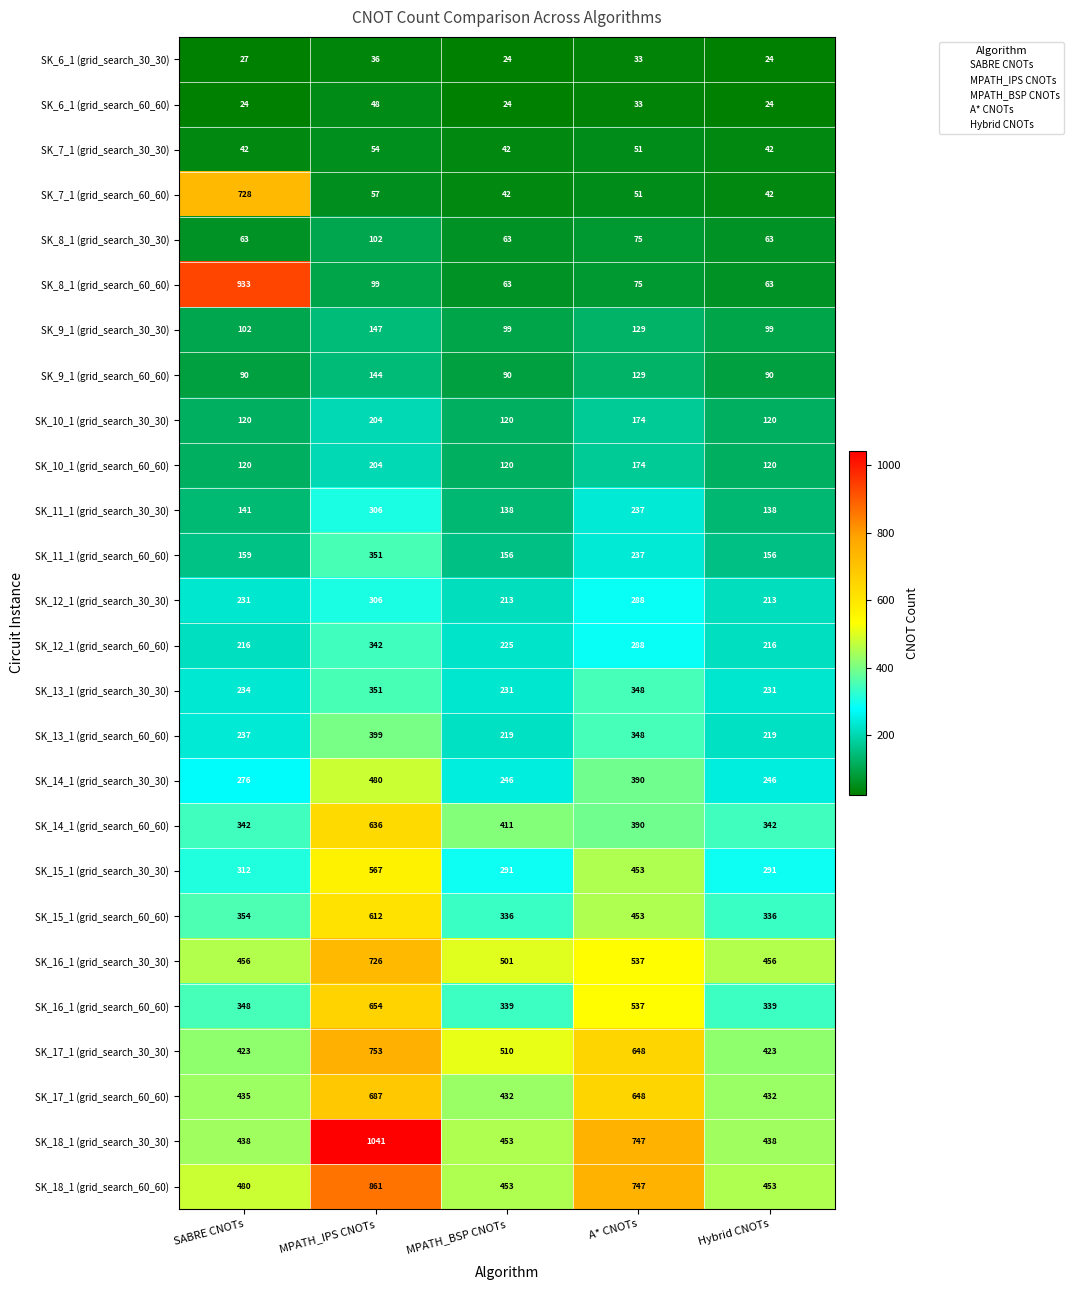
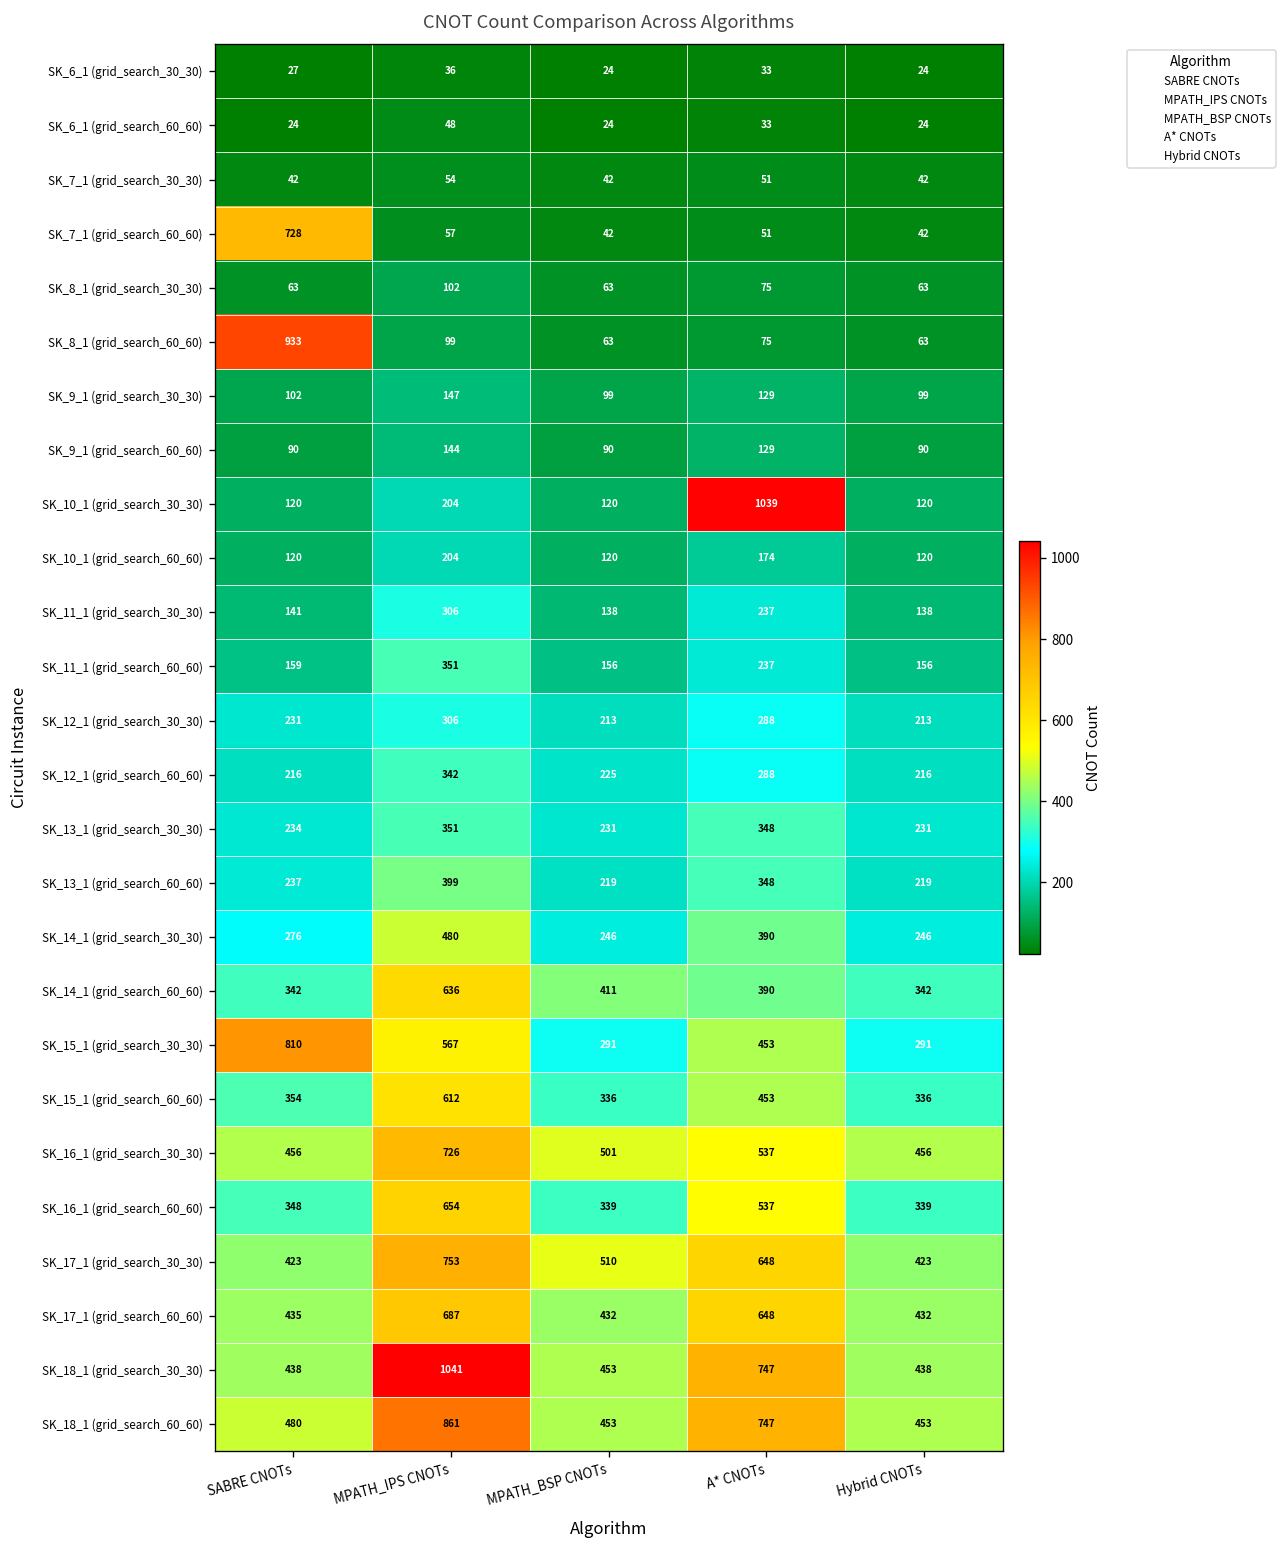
  {
    "SK_6_1 (grid_search_30_30)": {
      "SABRE CNOTs": 27,
      "MPATH_IPS CNOTs": 36,
      "MPATH_BSP CNOTs": 24,
      "A* CNOTs": 33,
      "Hybrid CNOTs": 24
    },
    "SK_6_1 (grid_search_60_60)": {
      "SABRE CNOTs": 24,
      "MPATH_IPS CNOTs": 48,
      "MPATH_BSP CNOTs": 24,
      "A* CNOTs": 33,
      "Hybrid CNOTs": 24
    },
    "SK_7_1 (grid_search_30_30)": {
      "SABRE CNOTs": 42,
      "MPATH_IPS CNOTs": 54,
      "MPATH_BSP CNOTs": 42,
      "A* CNOTs": 51,
      "Hybrid CNOTs": 42
    },
    "SK_7_1 (grid_search_60_60)": {
      "SABRE CNOTs": 728,
      "MPATH_IPS CNOTs": 57,
      "MPATH_BSP CNOTs": 42,
      "A* CNOTs": 51,
      "Hybrid CNOTs": 42
    },
    "SK_8_1 (grid_search_30_30)": {
      "SABRE CNOTs": 63,
      "MPATH_IPS CNOTs": 102,
      "MPATH_BSP CNOTs": 63,
      "A* CNOTs": 75,
      "Hybrid CNOTs": 63
    },
    "SK_8_1 (grid_search_60_60)": {
      "SABRE CNOTs": 933,
      "MPATH_IPS CNOTs": 99,
      "MPATH_BSP CNOTs": 63,
      "A* CNOTs": 75,
      "Hybrid CNOTs": 63
    },
    "SK_9_1 (grid_search_30_30)": {
      "SABRE CNOTs": 102,
      "MPATH_IPS CNOTs": 147,
      "MPATH_BSP CNOTs": 99,
      "A* CNOTs": 129,
      "Hybrid CNOTs": 99
    },
    "SK_9_1 (grid_search_60_60)": {
      "SABRE CNOTs": 90,
      "MPATH_IPS CNOTs": 144,
      "MPATH_BSP CNOTs": 90,
      "A* CNOTs": 129,
      "Hybrid CNOTs": 90
    },
    "SK_10_1 (grid_search_30_30)": {
      "SABRE CNOTs": 120,
      "MPATH_IPS CNOTs": 204,
      "MPATH_BSP CNOTs": 120,
-     "A* CNOTs": 174,
+     "A* CNOTs": 1039,
      "Hybrid CNOTs": 120
    },
    "SK_10_1 (grid_search_60_60)": {
      "SABRE CNOTs": 120,
      "MPATH_IPS CNOTs": 204,
      "MPATH_BSP CNOTs": 120,
      "A* CNOTs": 174,
      "Hybrid CNOTs": 120
    },
    "SK_11_1 (grid_search_30_30)": {
      "SABRE CNOTs": 141,
      "MPATH_IPS CNOTs": 306,
      "MPATH_BSP CNOTs": 138,
      "A* CNOTs": 237,
      "Hybrid CNOTs": 138
    },
    "SK_11_1 (grid_search_60_60)": {
      "SABRE CNOTs": 159,
      "MPATH_IPS CNOTs": 351,
      "MPATH_BSP CNOTs": 156,
      "A* CNOTs": 237,
      "Hybrid CNOTs": 156
    },
    "SK_12_1 (grid_search_30_30)": {
      "SABRE CNOTs": 231,
      "MPATH_IPS CNOTs": 306,
      "MPATH_BSP CNOTs": 213,
      "A* CNOTs": 288,
      "Hybrid CNOTs": 213
    },
    "SK_12_1 (grid_search_60_60)": {
      "SABRE CNOTs": 216,
      "MPATH_IPS CNOTs": 342,
      "MPATH_BSP CNOTs": 225,
      "A* CNOTs": 288,
      "Hybrid CNOTs": 216
    },
    "SK_13_1 (grid_search_30_30)": {
      "SABRE CNOTs": 234,
      "MPATH_IPS CNOTs": 351,
      "MPATH_BSP CNOTs": 231,
      "A* CNOTs": 348,
      "Hybrid CNOTs": 231
    },
    "SK_13_1 (grid_search_60_60)": {
      "SABRE CNOTs": 237,
      "MPATH_IPS CNOTs": 399,
      "MPATH_BSP CNOTs": 219,
      "A* CNOTs": 348,
      "Hybrid CNOTs": 219
    },
    "SK_14_1 (grid_search_30_30)": {
      "SABRE CNOTs": 276,
      "MPATH_IPS CNOTs": 480,
      "MPATH_BSP CNOTs": 246,
      "A* CNOTs": 390,
      "Hybrid CNOTs": 246
    },
    "SK_14_1 (grid_search_60_60)": {
      "SABRE CNOTs": 342,
      "MPATH_IPS CNOTs": 636,
      "MPATH_BSP CNOTs": 411,
      "A* CNOTs": 390,
      "Hybrid CNOTs": 342
    },
    "SK_15_1 (grid_search_30_30)": {
-     "SABRE CNOTs": 312,
+     "SABRE CNOTs": 810,
      "MPATH_IPS CNOTs": 567,
      "MPATH_BSP CNOTs": 291,
      "A* CNOTs": 453,
      "Hybrid CNOTs": 291
    },
    "SK_15_1 (grid_search_60_60)": {
      "SABRE CNOTs": 354,
      "MPATH_IPS CNOTs": 612,
      "MPATH_BSP CNOTs": 336,
      "A* CNOTs": 453,
      "Hybrid CNOTs": 336
    },
    "SK_16_1 (grid_search_30_30)": {
      "SABRE CNOTs": 456,
      "MPATH_IPS CNOTs": 726,
      "MPATH_BSP CNOTs": 501,
      "A* CNOTs": 537,
      "Hybrid CNOTs": 456
    },
    "SK_16_1 (grid_search_60_60)": {
      "SABRE CNOTs": 348,
      "MPATH_IPS CNOTs": 654,
      "MPATH_BSP CNOTs": 339,
      "A* CNOTs": 537,
      "Hybrid CNOTs": 339
    },
    "SK_17_1 (grid_search_30_30)": {
      "SABRE CNOTs": 423,
      "MPATH_IPS CNOTs": 753,
      "MPATH_BSP CNOTs": 510,
      "A* CNOTs": 648,
      "Hybrid CNOTs": 423
    },
    "SK_17_1 (grid_search_60_60)": {
      "SABRE CNOTs": 435,
      "MPATH_IPS CNOTs": 687,
      "MPATH_BSP CNOTs": 432,
      "A* CNOTs": 648,
      "Hybrid CNOTs": 432
    },
    "SK_18_1 (grid_search_30_30)": {
      "SABRE CNOTs": 438,
      "MPATH_IPS CNOTs": 1041,
      "MPATH_BSP CNOTs": 453,
      "A* CNOTs": 747,
      "Hybrid CNOTs": 438
    },
    "SK_18_1 (grid_search_60_60)": {
      "SABRE CNOTs": 480,
      "MPATH_IPS CNOTs": 861,
      "MPATH_BSP CNOTs": 453,
      "A* CNOTs": 747,
      "Hybrid CNOTs": 453
    }
  }
